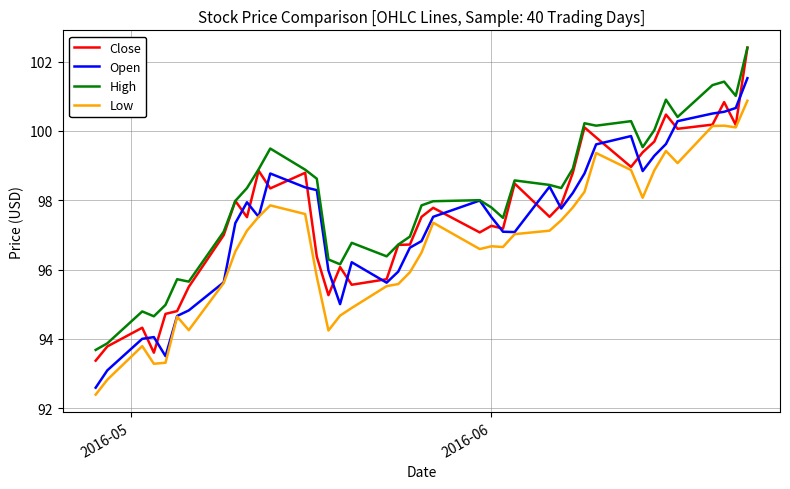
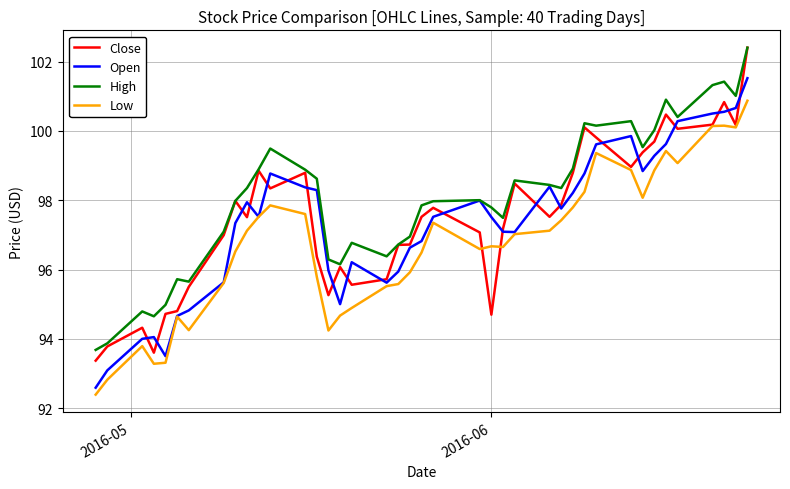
  {
    "Close": {
-     "2016-06": 97.3
+     "2016-06": 94.7
    },
    "Open": {
      "2016-06": 97.5
    },
    "High": {
      "2016-06": 97.8
    },
    "Low": {
      "2016-06": 96.7
    }
  }
